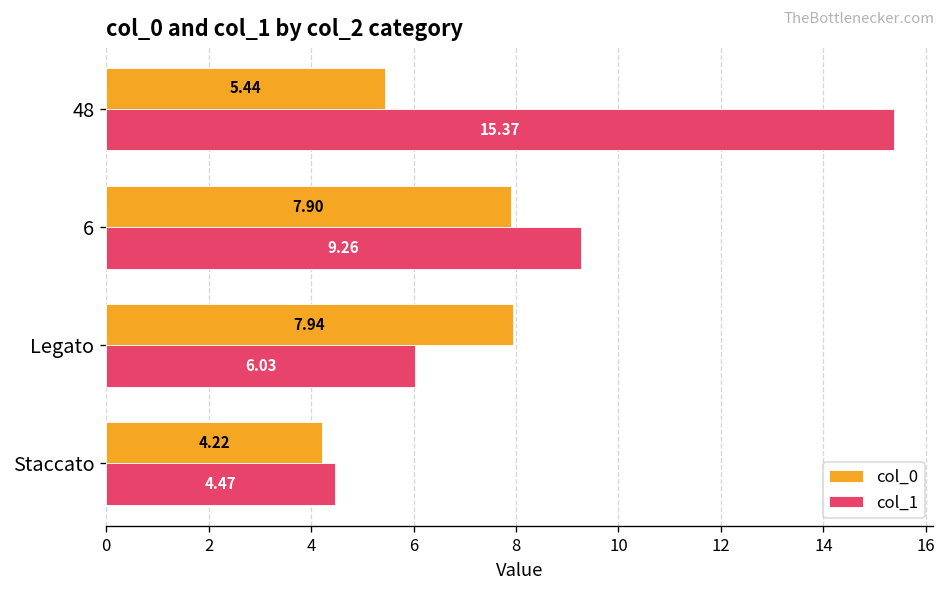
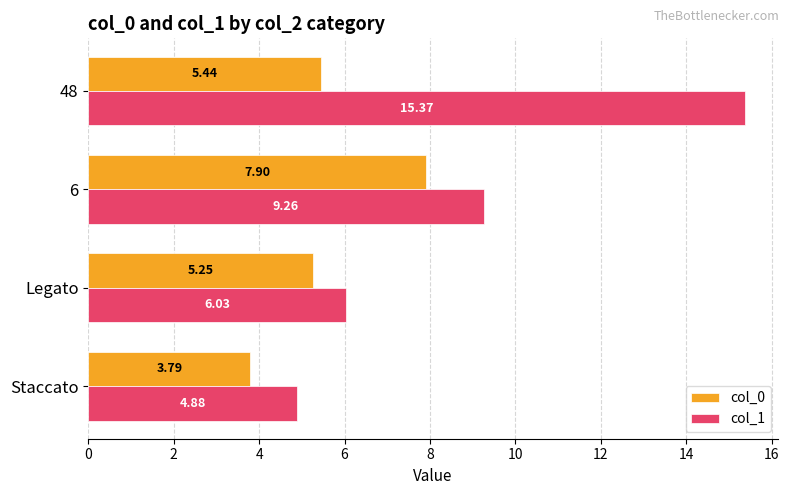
  {
    "col_0": {
      "48": 5.44,
      "6": 7.90,
-     "Legato": 7.94,
-     "Staccato": 4.22
+     "Legato": 5.25,
+     "Staccato": 3.79
    },
    "col_1": {
      "48": 15.37,
      "6": 9.26,
      "Legato": 6.03,
-     "Staccato": 4.47
+     "Staccato": 4.88
    }
  }
